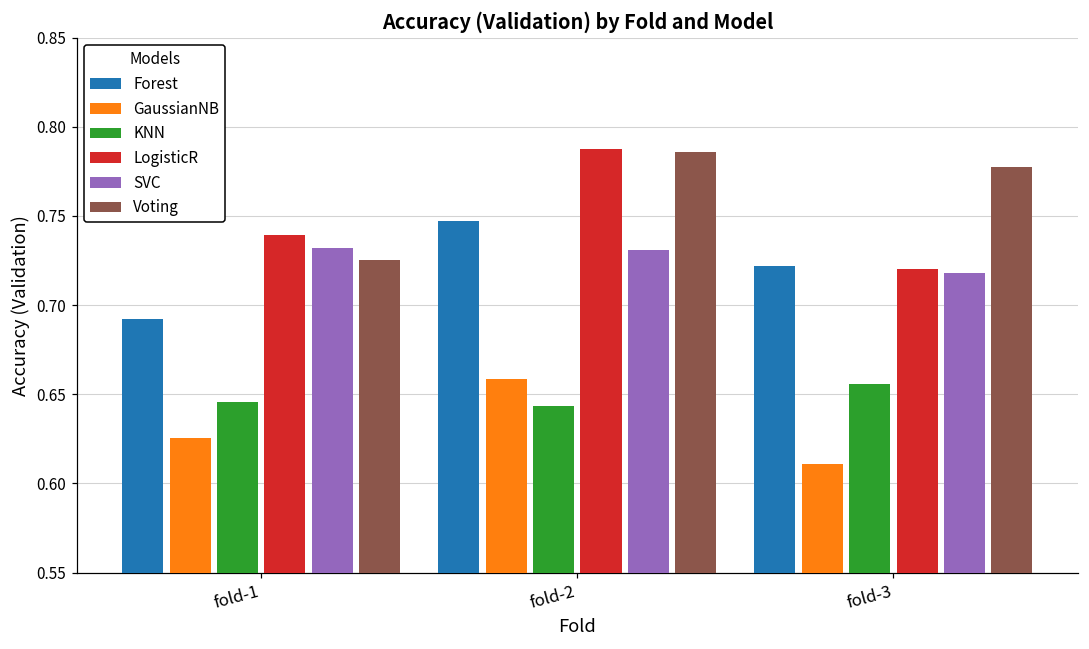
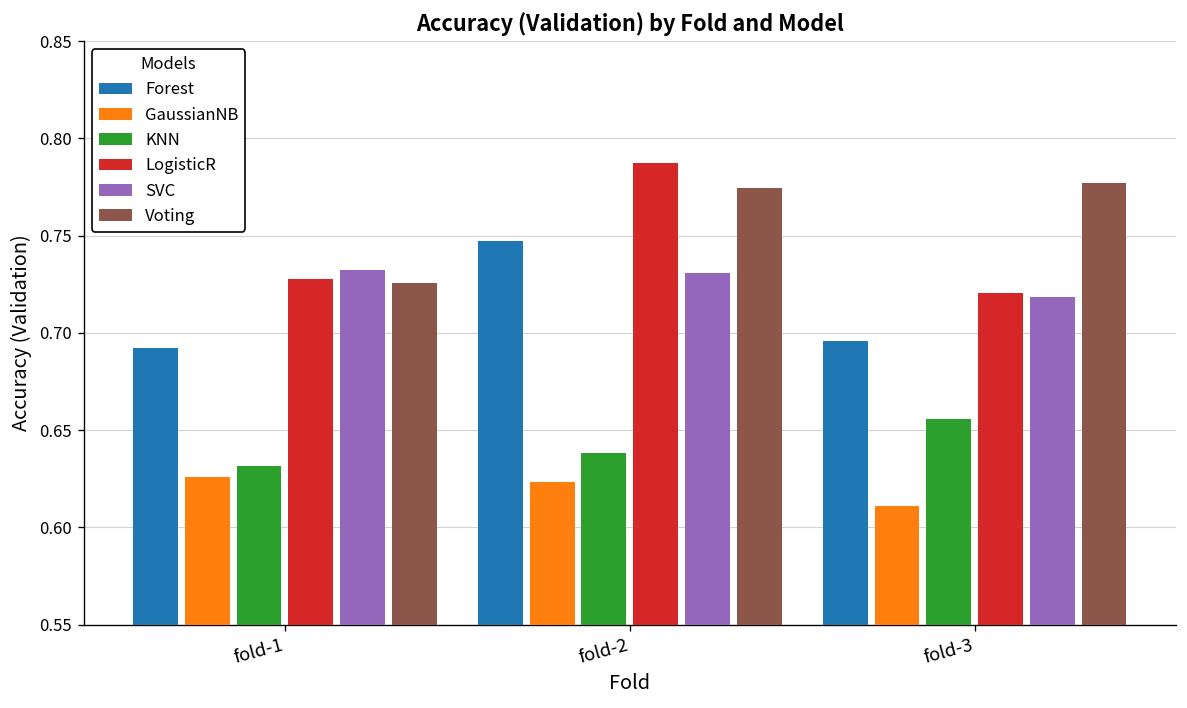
  {
    "Forest": {
      "fold-1": 0.692,
      "fold-2": 0.747,
-     "fold-3": 0.722
+     "fold-3": 0.696
    },
    "GaussianNB": {
      "fold-1": 0.626,
-     "fold-2": 0.658,
+     "fold-2": 0.623,
      "fold-3": 0.611
    },
    "KNN": {
-     "fold-1": 0.646,
-     "fold-2": 0.643,
+     "fold-1": 0.632,
+     "fold-2": 0.638,
      "fold-3": 0.656
    },
    "LogisticR": {
-     "fold-1": 0.740,
+     "fold-1": 0.728,
      "fold-2": 0.787,
      "fold-3": 0.720
    },
    "SVC": {
      "fold-1": 0.732,
      "fold-2": 0.731,
      "fold-3": 0.718
    },
    "Voting": {
      "fold-1": 0.725,
-     "fold-2": 0.786,
+     "fold-2": 0.775,
      "fold-3": 0.777
    }
  }
